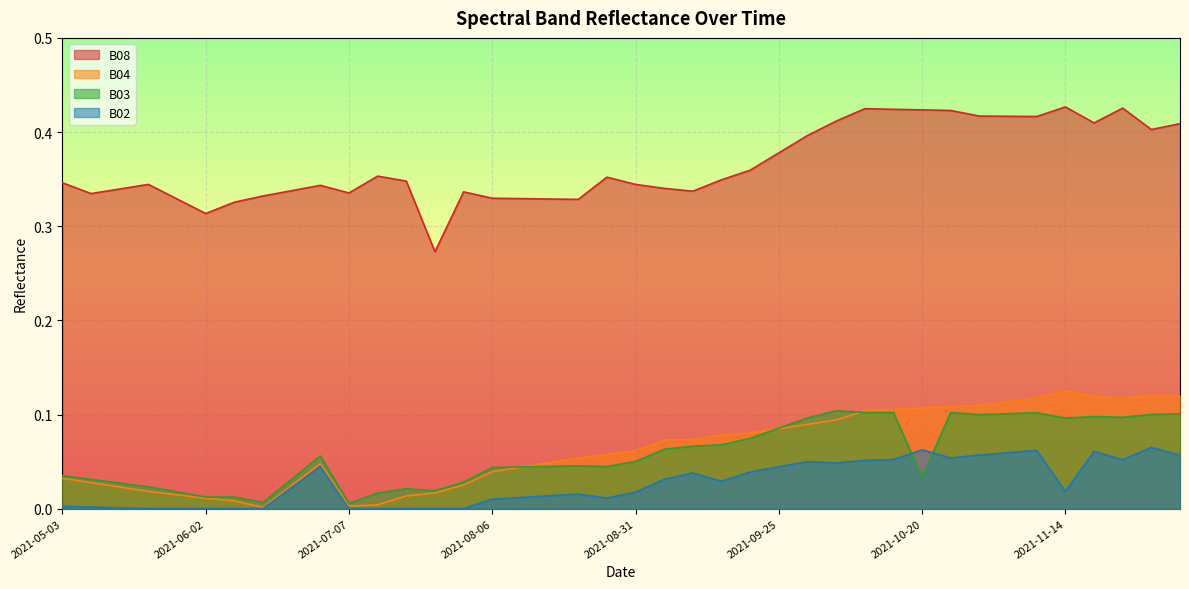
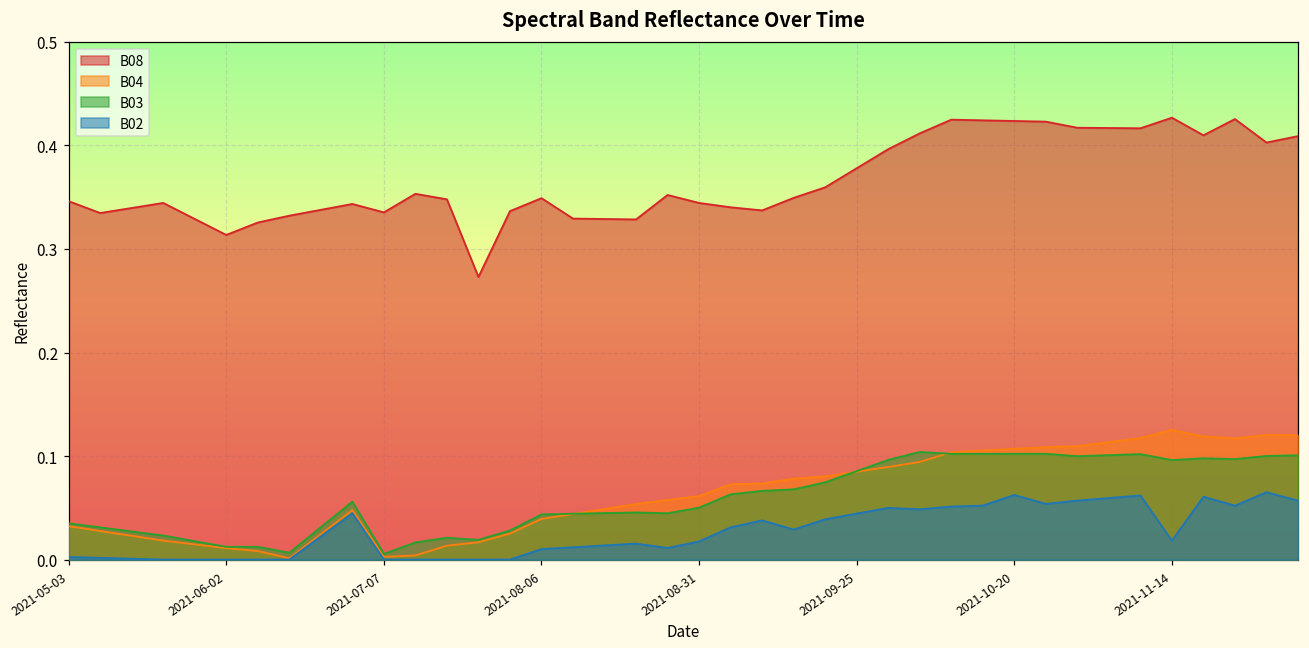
  {
    "B08": {
      "2021-05-03": 0.35,
      "2021-06-02": 0.31,
      "2021-07-07": 0.34,
-     "2021-08-06": 0.33,
+     "2021-08-06": 0.35,
      "2021-08-31": 0.34,
      "2021-09-25": 0.38,
      "2021-10-20": 0.42,
      "2021-11-14": 0.43
    },
    "B04": {
      "2021-05-03": 0.03,
      "2021-08-06": 0.04,
      "2021-08-31": 0.06,
      "2021-10-20": 0.11,
      "2021-11-14": 0.13
    },
    "B03": {
      "2021-05-03": 0.04,
      "2021-07-07": 0.01,
      "2021-08-06": 0.04,
      "2021-08-31": 0.05,
-     "2021-10-20": 0.03,
+     "2021-10-20": 0.10,
      "2021-11-14": 0.10
    },
    "B02": {
      "2021-05-03": 0.00,
      "2021-06-02": 0.00,
      "2021-08-06": 0.01,
      "2021-08-31": 0.02,
      "2021-09-25": 0.04,
      "2021-10-20": 0.06,
      "2021-11-14": 0.02
    }
  }
